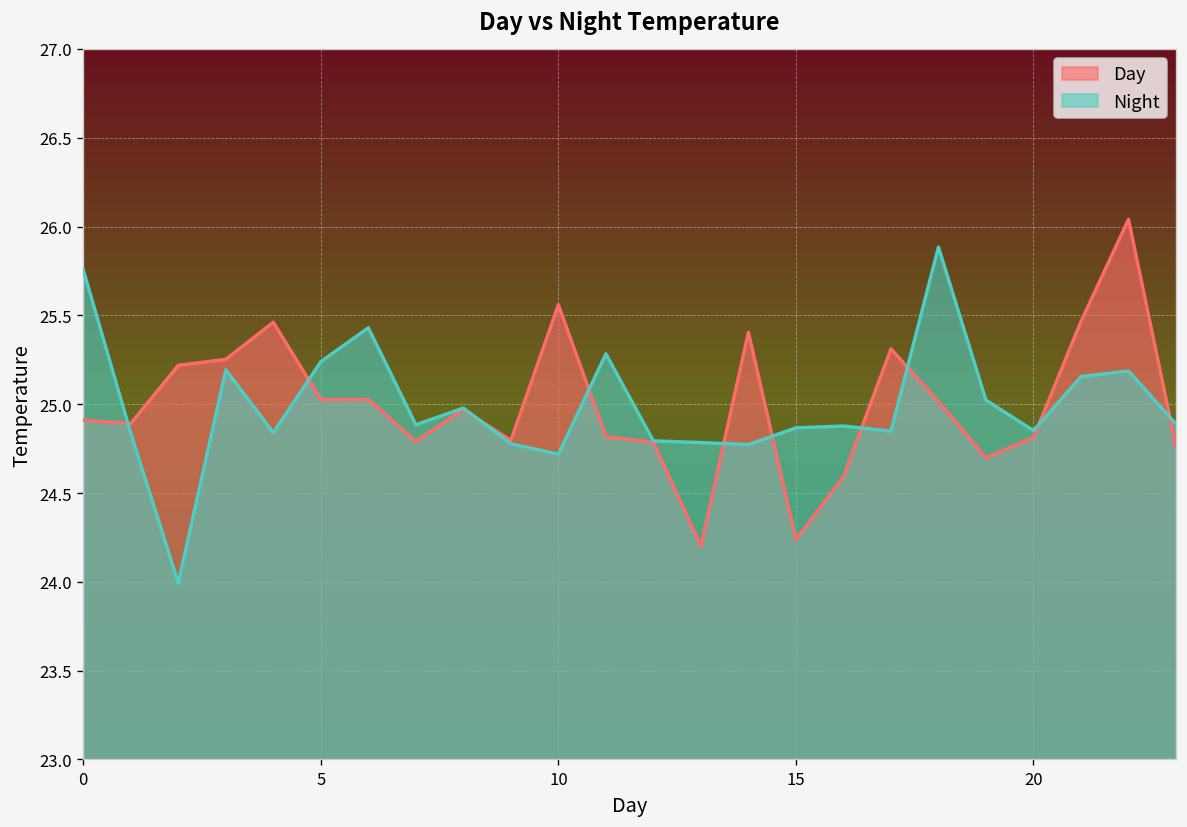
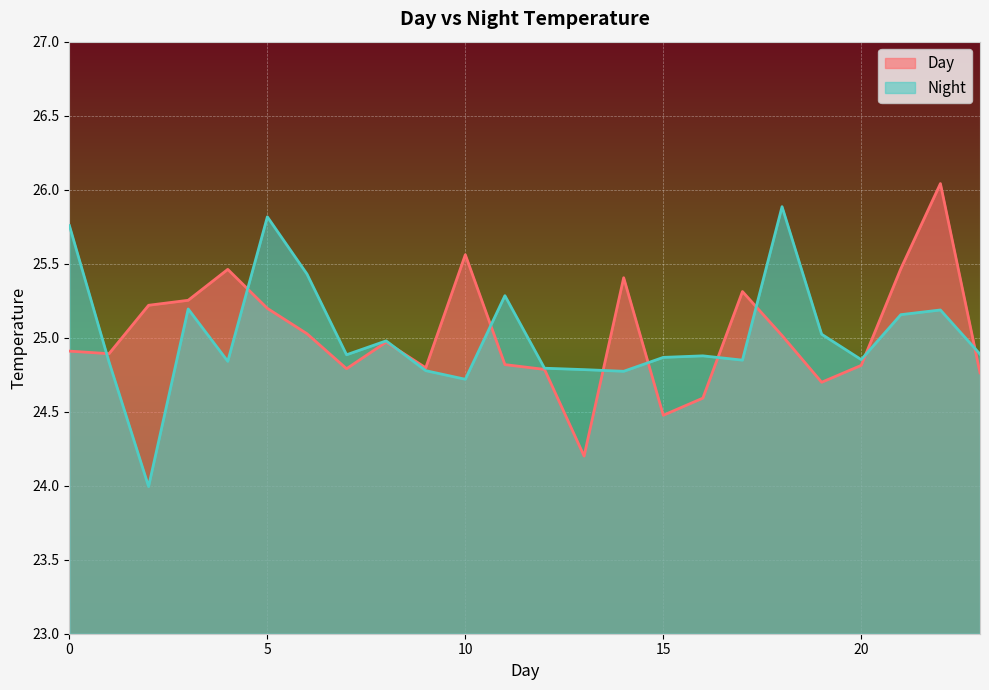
  {
    "Day": {
      "0": 24.91,
-     "5": 25.03,
+     "5": 25.20,
      "10": 25.56,
-     "15": 24.24,
+     "15": 24.48,
      "20": 24.81
    },
    "Night": {
      "0": 25.76,
-     "5": 25.24,
+     "5": 25.82,
      "10": 24.72,
      "15": 24.87,
      "20": 24.85
    }
  }
